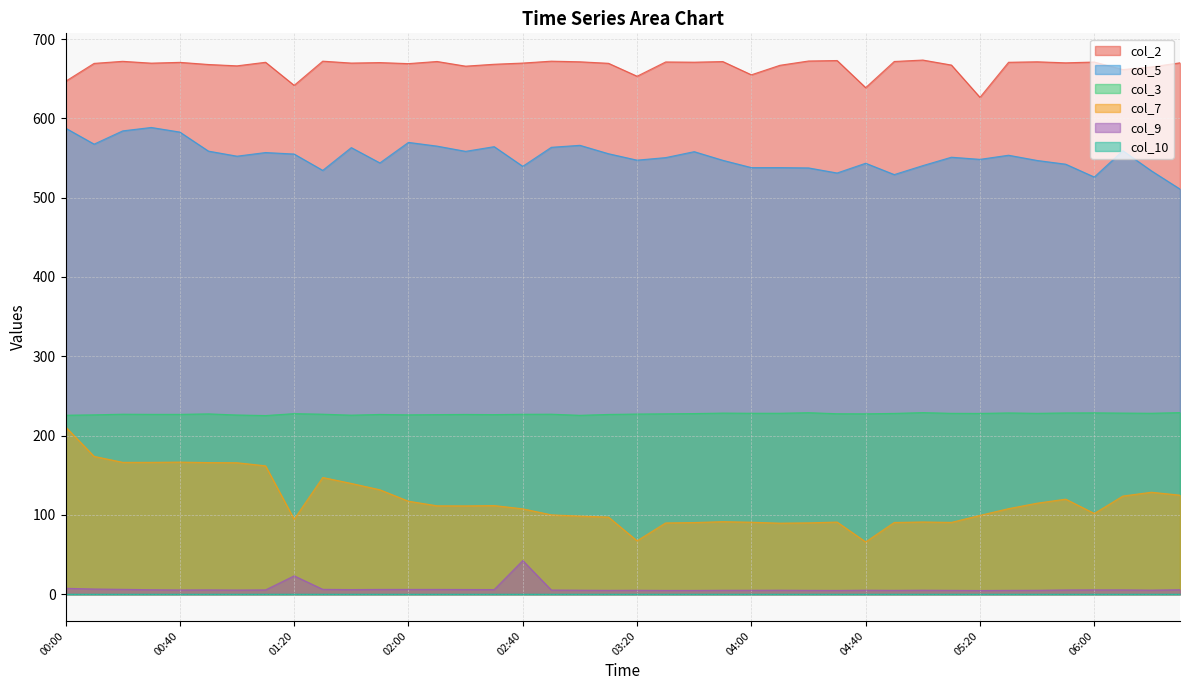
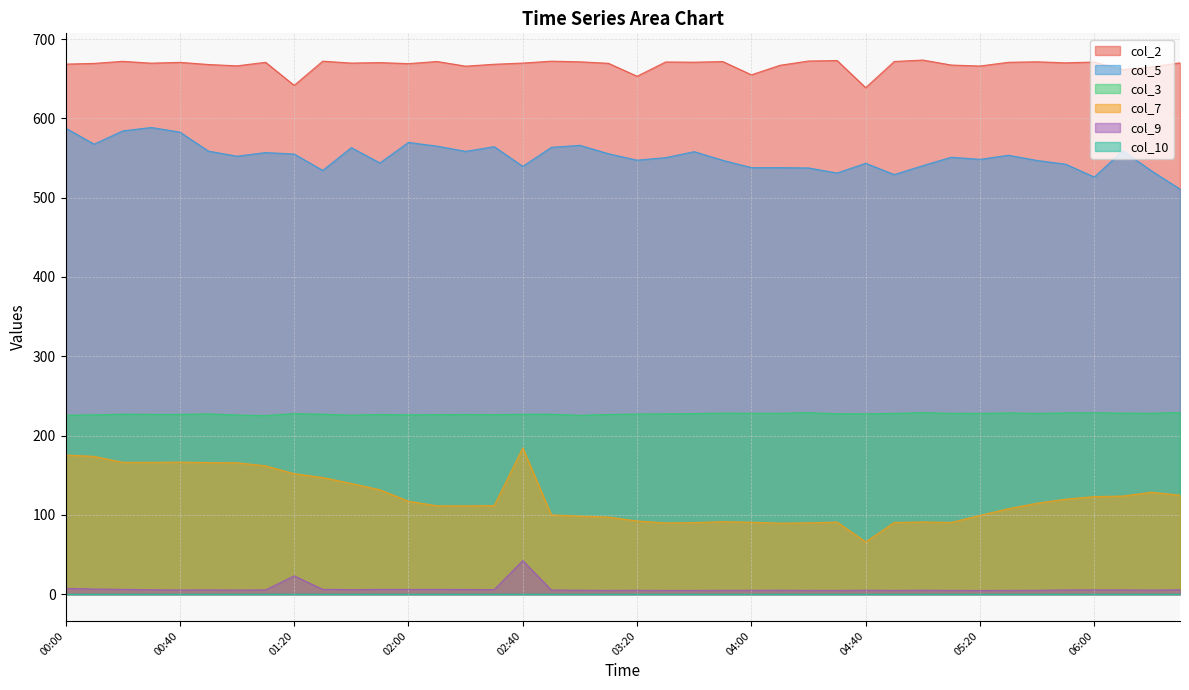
  {
    "col_2": {
-     "00:00": 650,
+     "00:00": 670,
      "00:40": 670,
      "01:20": 640,
      "02:00": 670,
      "02:40": 670,
      "03:20": 650,
      "04:00": 650,
      "04:40": 640,
-     "05:20": 630
+     "05:20": 670
    },
    "col_7": {
-     "00:00": 210,
+     "00:00": 180,
      "00:40": 170,
-     "01:20": 90,
+     "01:20": 150,
      "02:00": 120,
-     "02:40": 110,
-     "03:20": 70,
+     "02:40": 180,
+     "03:20": 90,
      "04:00": 90,
      "04:40": 70,
      "05:20": 100,
-     "06:00": 100
+     "06:00": 120
    },
    "col_9": {
      "00:00": 10,
      "00:40": 10,
      "01:20": 20,
      "02:00": 10,
      "02:40": 40,
      "03:20": 10,
      "04:00": 10,
      "04:40": 10,
      "05:20": 0,
      "06:00": 10
    }
  }
